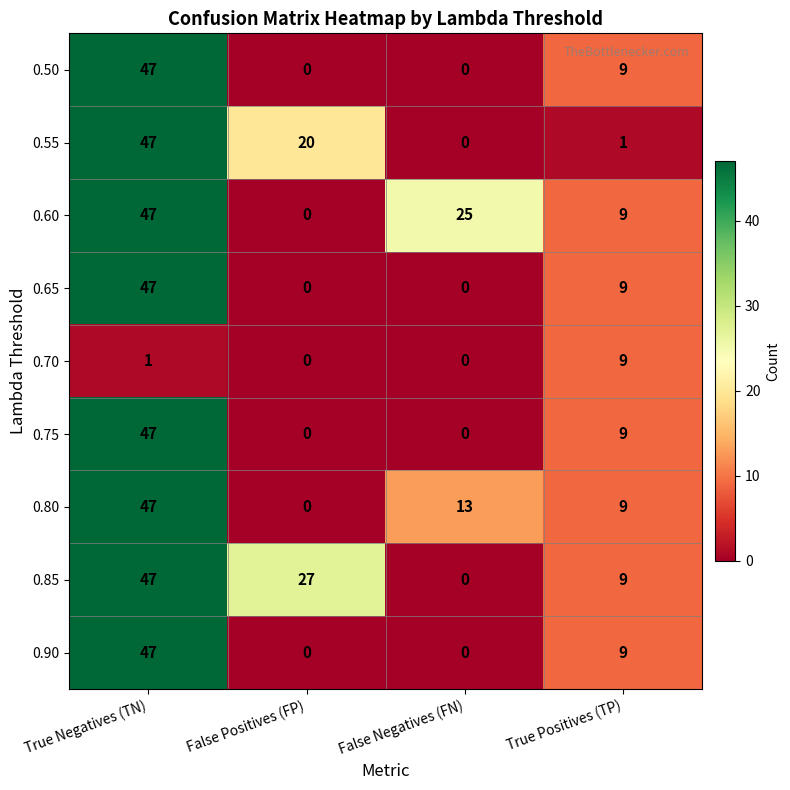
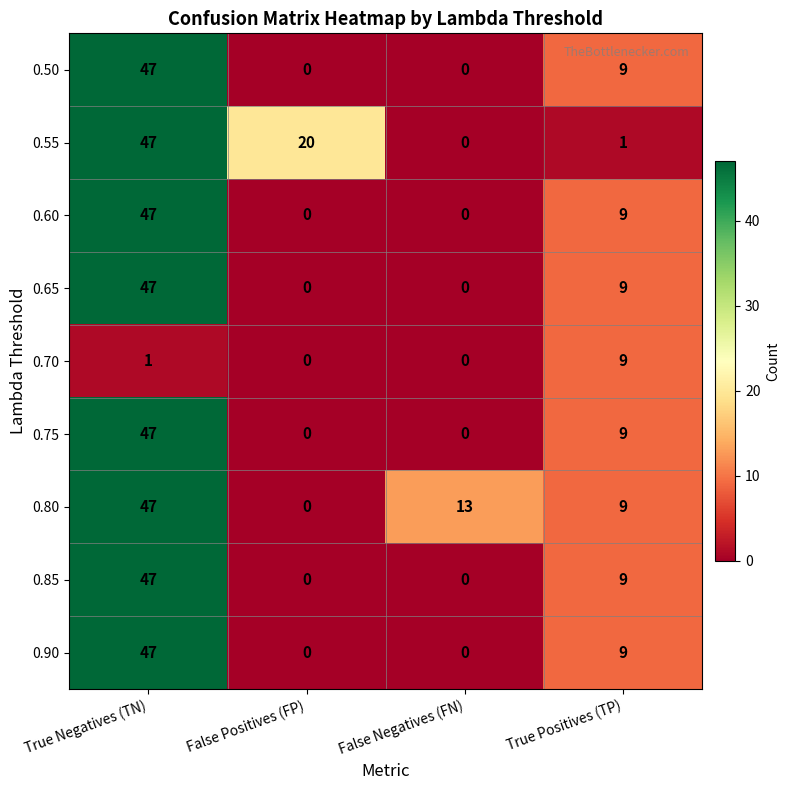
  {
    "0.50": {
      "True Negatives (TN)": 47,
      "False Positives (FP)": 0,
      "False Negatives (FN)": 0
    },
    "0.55": {
      "True Negatives (TN)": 47,
      "False Positives (FP)": 20,
      "False Negatives (FN)": 0,
      "True Positives (TP)": 1
    },
    "0.60": {
      "True Negatives (TN)": 47,
      "False Positives (FP)": 0,
-     "False Negatives (FN)": 25,
+     "False Negatives (FN)": 0,
      "True Positives (TP)": 9
    },
    "0.65": {
      "True Negatives (TN)": 47,
      "False Positives (FP)": 0,
      "False Negatives (FN)": 0,
      "True Positives (TP)": 9
    },
    "0.70": {
      "True Negatives (TN)": 1,
      "False Positives (FP)": 0,
      "False Negatives (FN)": 0,
      "True Positives (TP)": 9
    },
    "0.75": {
      "True Negatives (TN)": 47,
      "False Positives (FP)": 0,
      "False Negatives (FN)": 0,
      "True Positives (TP)": 9
    },
    "0.80": {
      "True Negatives (TN)": 47,
      "False Positives (FP)": 0,
      "False Negatives (FN)": 13,
      "True Positives (TP)": 9
    },
    "0.85": {
      "True Negatives (TN)": 47,
-     "False Positives (FP)": 27,
+     "False Positives (FP)": 0,
      "False Negatives (FN)": 0,
      "True Positives (TP)": 9
    },
    "0.90": {
      "True Negatives (TN)": 47,
      "False Positives (FP)": 0,
      "False Negatives (FN)": 0,
      "True Positives (TP)": 9
    }
  }
